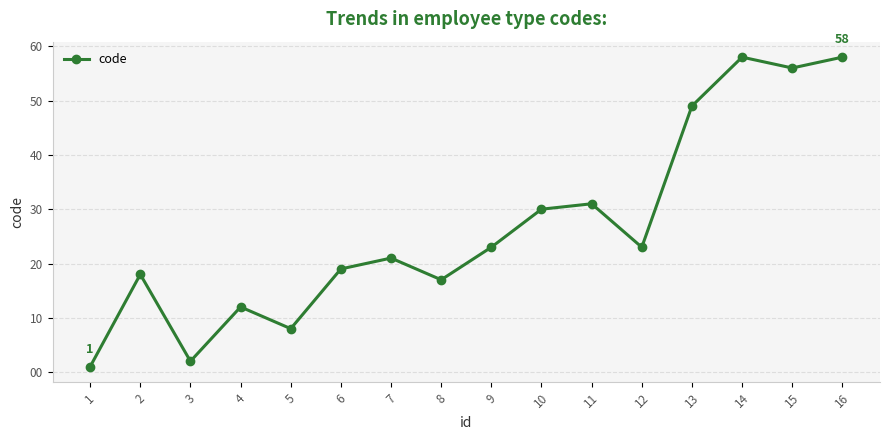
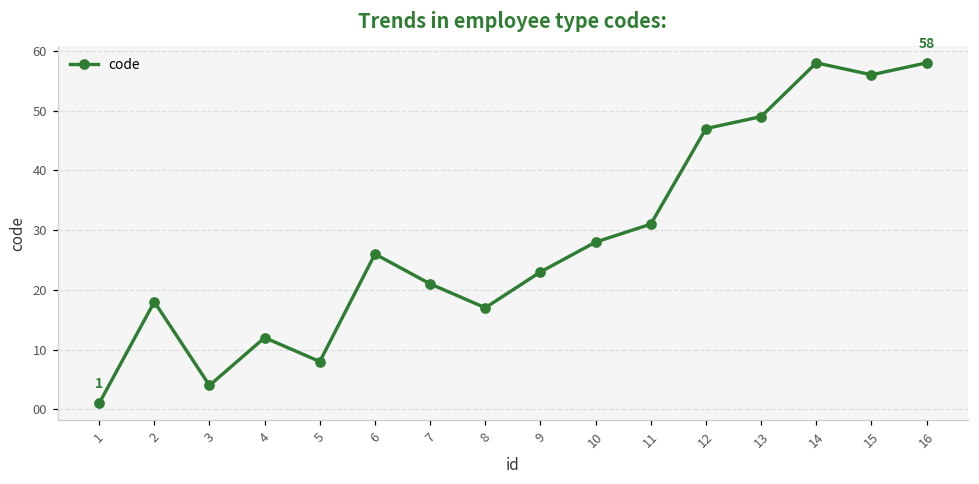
  {
    "2": 18,
-   "3": 2,
+   "3": 4,
    "4": 12,
    "5": 8,
-   "6": 19,
+   "6": 26,
    "7": 21,
    "8": 17,
    "9": 23,
-   "10": 30,
+   "10": 28,
    "11": 31,
-   "12": 23,
+   "12": 47,
    "13": 49,
    "14": 58,
    "15": 56
  }
